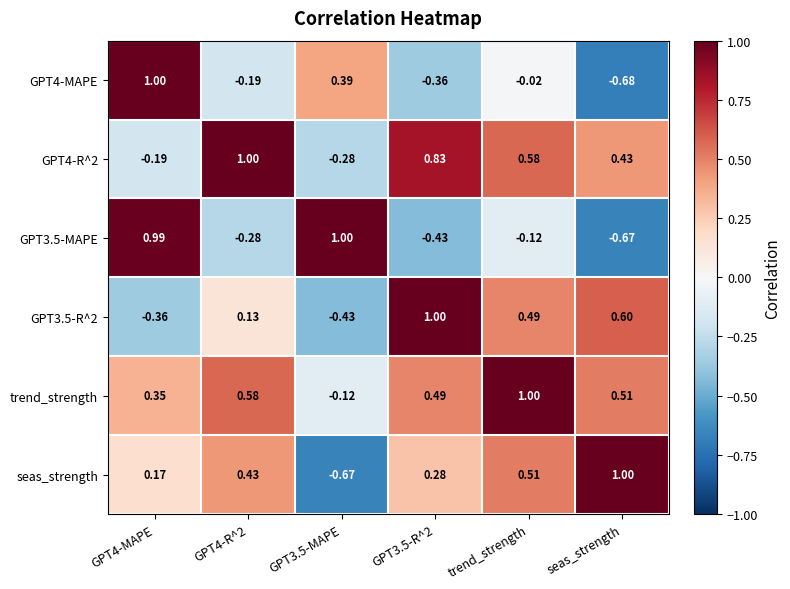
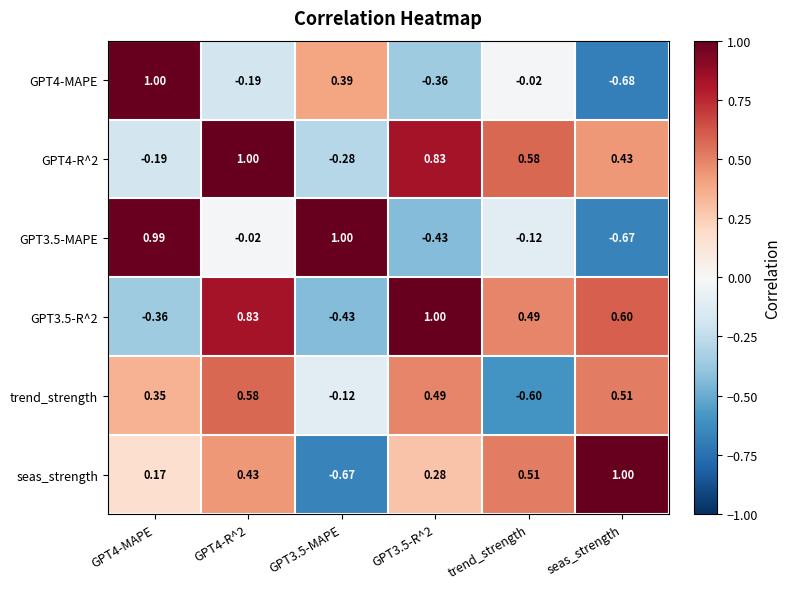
  {
    "GPT4-MAPE": {
      "GPT4-MAPE": 1.00,
      "GPT4-R^2": -0.19,
      "GPT3.5-MAPE": 0.39,
      "GPT3.5-R^2": -0.36,
      "trend_strength": -0.02,
      "seas_strength": -0.68
    },
    "GPT4-R^2": {
      "GPT4-MAPE": -0.19,
      "GPT4-R^2": 1.00,
      "GPT3.5-MAPE": -0.28,
      "GPT3.5-R^2": 0.83,
      "trend_strength": 0.58,
      "seas_strength": 0.43
    },
    "GPT3.5-MAPE": {
      "GPT4-MAPE": 0.99,
-     "GPT4-R^2": -0.28,
+     "GPT4-R^2": -0.02,
      "GPT3.5-MAPE": 1.00,
      "GPT3.5-R^2": -0.43,
      "trend_strength": -0.12,
      "seas_strength": -0.67
    },
    "GPT3.5-R^2": {
      "GPT4-MAPE": -0.36,
-     "GPT4-R^2": 0.13,
+     "GPT4-R^2": 0.83,
      "GPT3.5-MAPE": -0.43,
      "GPT3.5-R^2": 1.00,
      "trend_strength": 0.49,
      "seas_strength": 0.60
    },
    "trend_strength": {
      "GPT4-MAPE": 0.35,
      "GPT4-R^2": 0.58,
      "GPT3.5-MAPE": -0.12,
      "GPT3.5-R^2": 0.49,
-     "trend_strength": 1.00,
+     "trend_strength": -0.60,
      "seas_strength": 0.51
    },
    "seas_strength": {
      "GPT4-MAPE": 0.17,
      "GPT4-R^2": 0.43,
      "GPT3.5-MAPE": -0.67,
      "GPT3.5-R^2": 0.28,
      "trend_strength": 0.51,
      "seas_strength": 1.00
    }
  }
